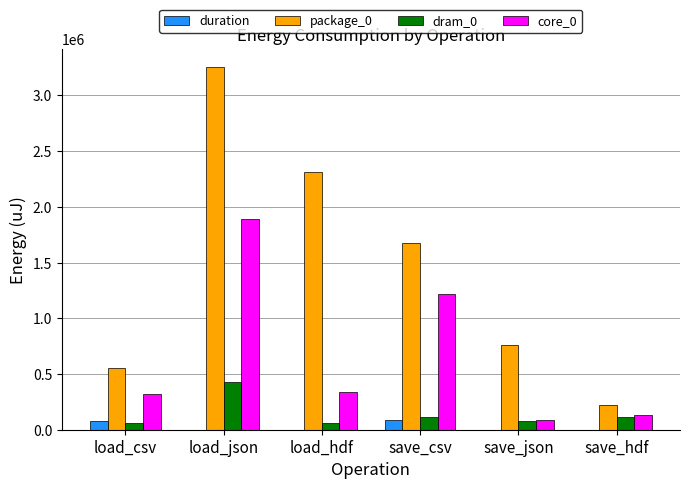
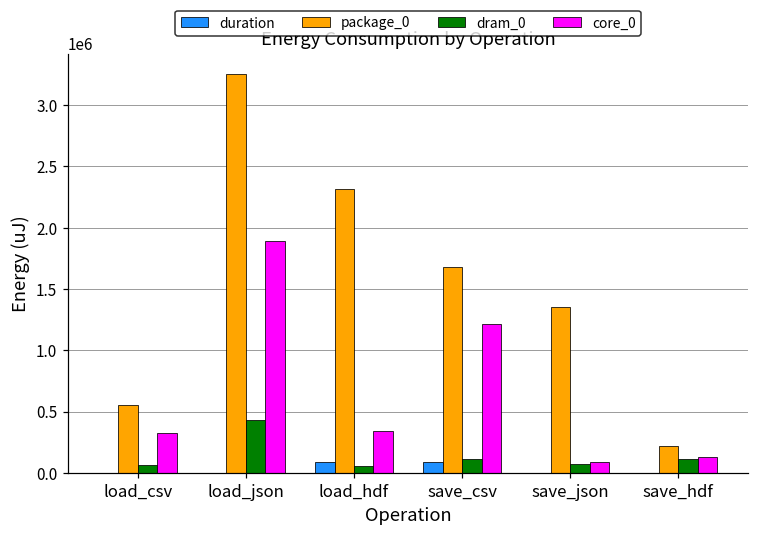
  {
    "duration": {
-     "load_csv": 80000,
-     "load_hdf": 0,
+     "load_csv": 0,
+     "load_hdf": 90000,
      "save_csv": 90000
    },
    "package_0": {
      "load_csv": 550000,
      "load_json": 3260000,
      "load_hdf": 2310000,
      "save_csv": 1680000,
-     "save_json": 760000,
+     "save_json": 1350000,
      "save_hdf": 220000
    },
    "dram_0": {
      "load_csv": 60000,
      "load_json": 430000,
      "load_hdf": 60000,
      "save_csv": 110000,
      "save_json": 70000,
      "save_hdf": 120000
    },
    "core_0": {
      "load_csv": 320000,
      "load_json": 1890000,
      "load_hdf": 340000,
      "save_csv": 1220000,
      "save_json": 90000,
      "save_hdf": 130000
    }
  }
